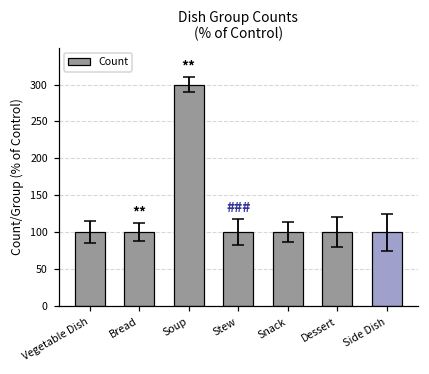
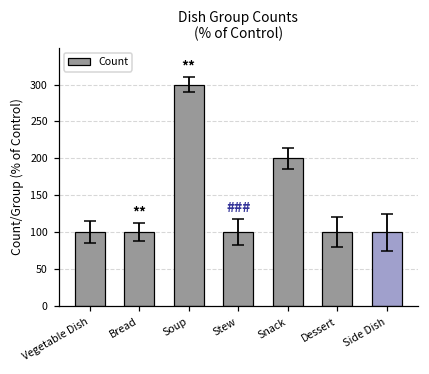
  {
    "Count": {
      "Vegetable Dish": 100,
      "Bread": 100,
      "Soup": 300,
      "Stew": 100,
-     "Snack": 100,
+     "Snack": 200,
      "Dessert": 100,
      "Side Dish": 100
    }
  }
